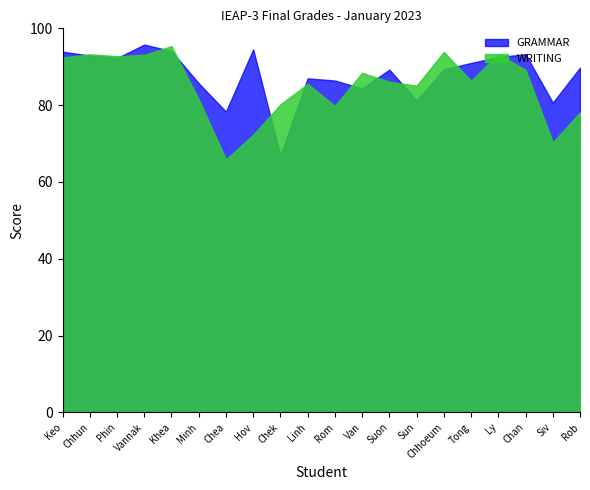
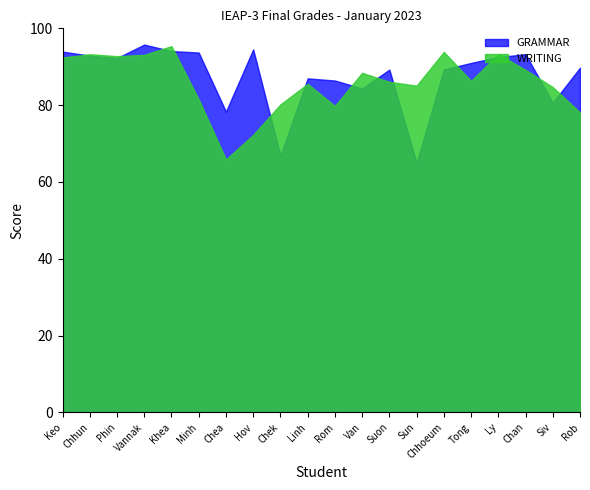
  {
    "GRAMMAR": {
      "Keo": 94,
      "Vannak": 96,
      "Khea": 94,
-     "Minh": 86,
+     "Minh": 94,
      "Chea": 78,
      "Hov": 95,
      "Chek": 67,
      "Linh": 87,
      "Rom": 86,
      "Van": 84,
      "Suon": 89,
-     "Sun": 81,
+     "Sun": 65,
      "Chhoeum": 89,
      "Tong": 91,
      "Ly": 93,
      "Chan": 93,
      "Siv": 81,
      "Rob": 90
    },
    "WRITING": {
      "Keo": 92,
      "Vannak": 93,
      "Khea": 95,
      "Minh": 81,
      "Chea": 66,
      "Hov": 72,
      "Chek": 80,
      "Linh": 86,
      "Rom": 80,
      "Van": 88,
      "Suon": 86,
      "Sun": 85,
      "Chhoeum": 94,
      "Tong": 86,
      "Ly": 93,
      "Chan": 89,
-     "Siv": 70,
+     "Siv": 85,
      "Rob": 78
    }
  }
